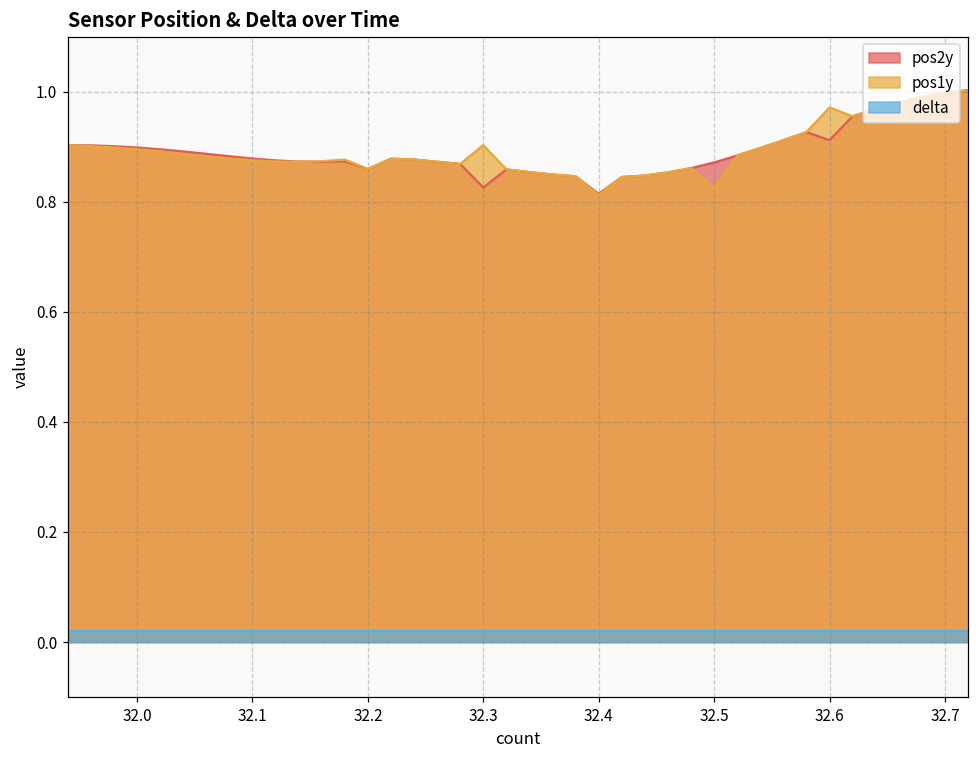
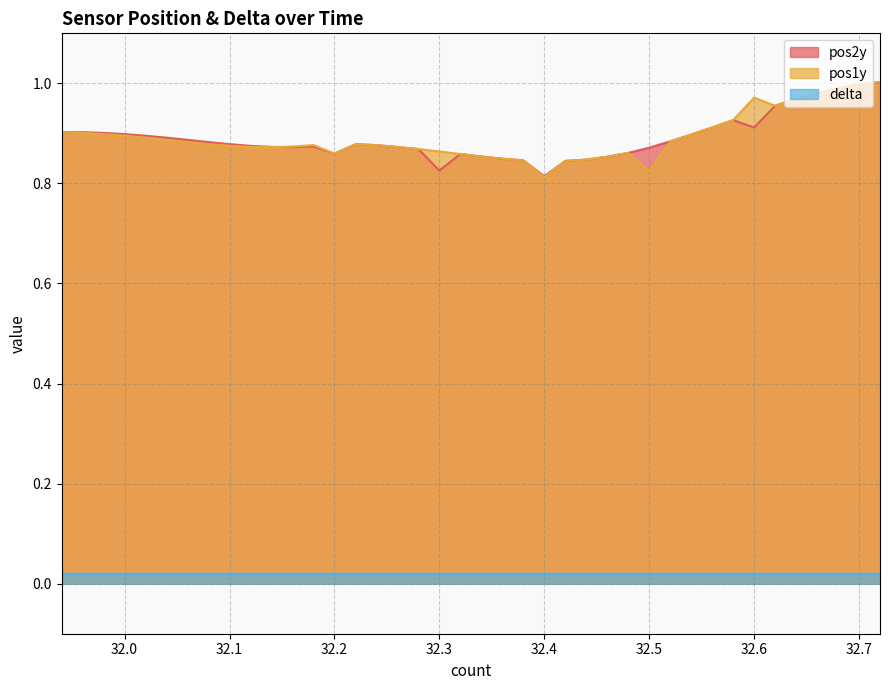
  {
    "pos2y": {
      "32.3": 0.83,
      "32.5": 0.87,
      "32.6": 0.91
    },
    "pos1y": {
-     "32.3": 0.90,
+     "32.3": 0.86,
      "32.5": 0.82,
      "32.6": 0.97
    },
    "delta": {
      "32.0": 0.02,
      "32.1": 0.02,
      "32.2": 0.02,
      "32.3": 0.02,
      "32.4": 0.02,
      "32.5": 0.02,
      "32.6": 0.02,
      "32.7": 0.02
    }
  }
